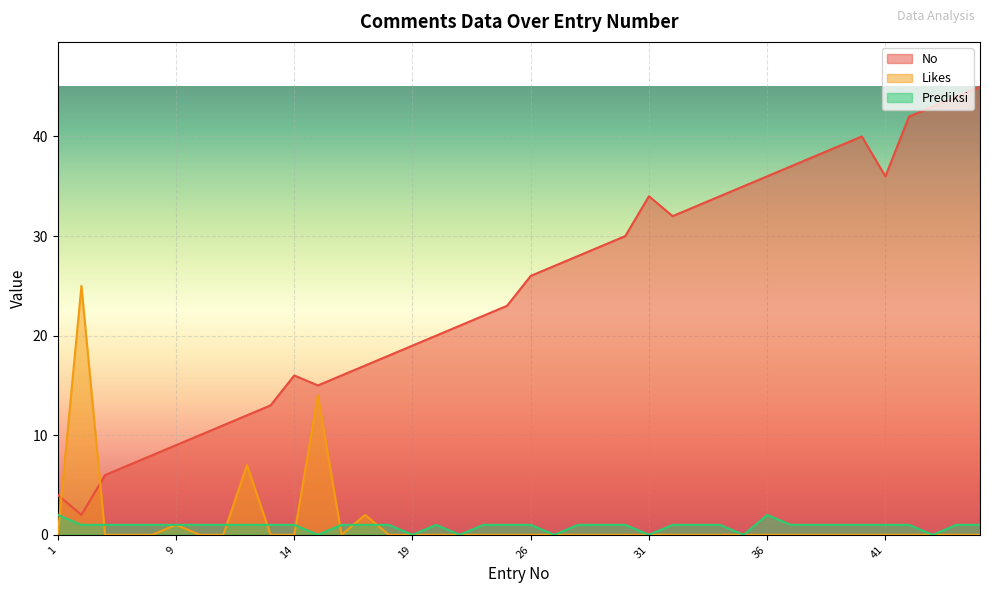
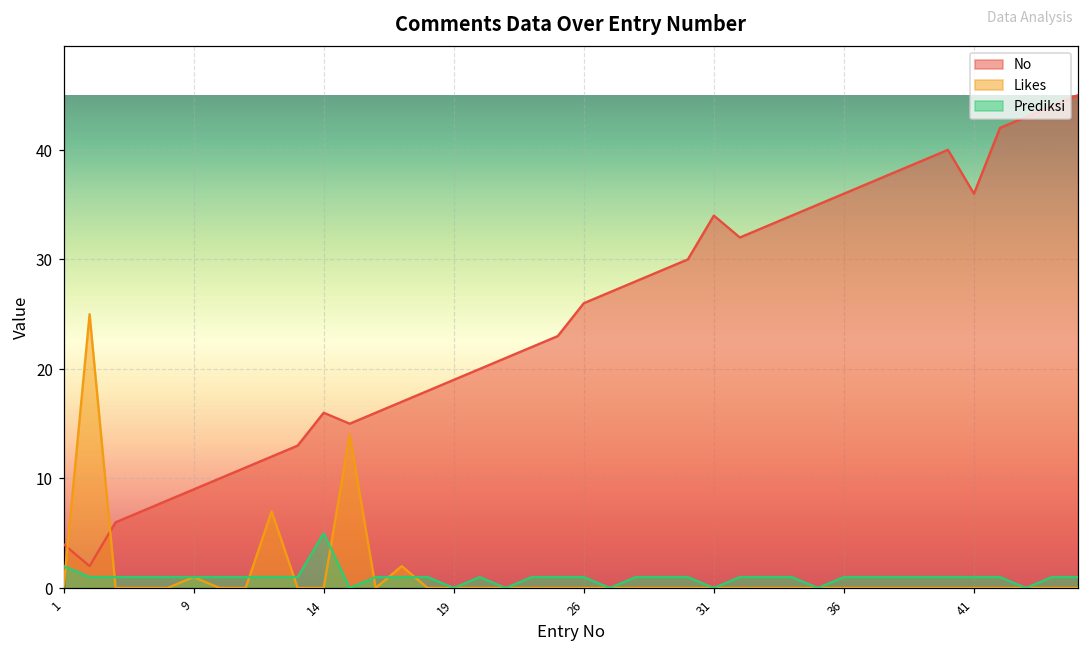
  {
    "No": {
      "1": 4,
      "9": 9,
      "14": 16,
      "19": 19,
      "26": 26,
      "31": 34,
      "36": 36,
      "41": 36
    },
    "Likes": {
      "1": 0,
      "14": 0,
      "26": 0,
      "36": 0,
      "41": 0
    },
    "Prediksi": {
      "1": 2,
-     "14": 1,
+     "14": 5,
      "26": 1,
-     "36": 2,
+     "36": 1,
      "41": 1
    }
  }
